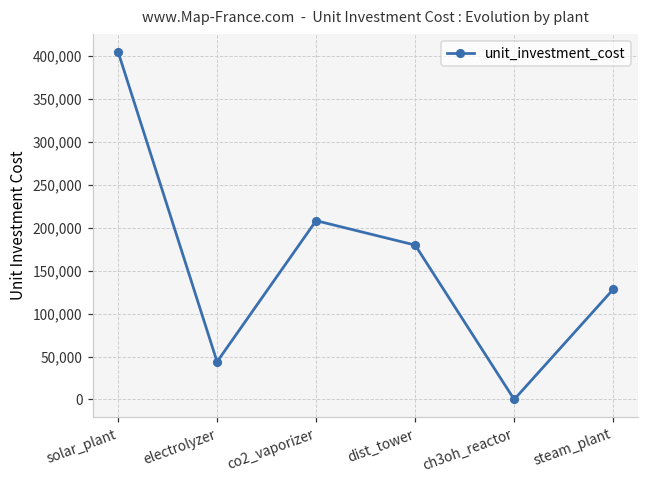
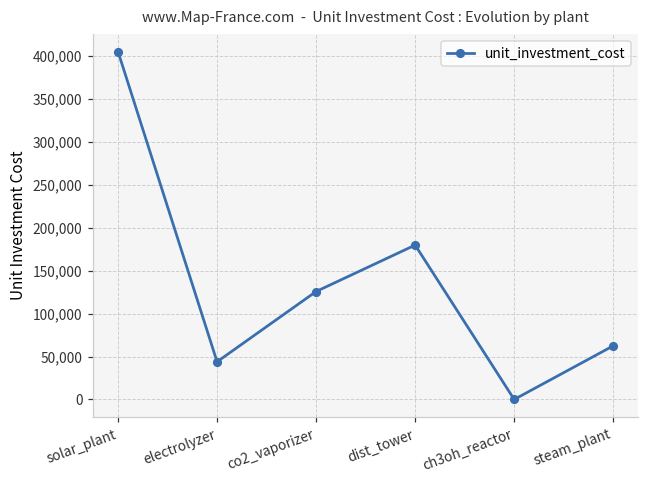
  {
    "solar_plant": "410,000",
    "electrolyzer": "40,000",
-   "co2_vaporizer": "210,000",
+   "co2_vaporizer": "130,000",
    "dist_tower": "180,000",
    "ch3oh_reactor": "0",
-   "steam_plant": "130,000"
+   "steam_plant": "60,000"
  }
